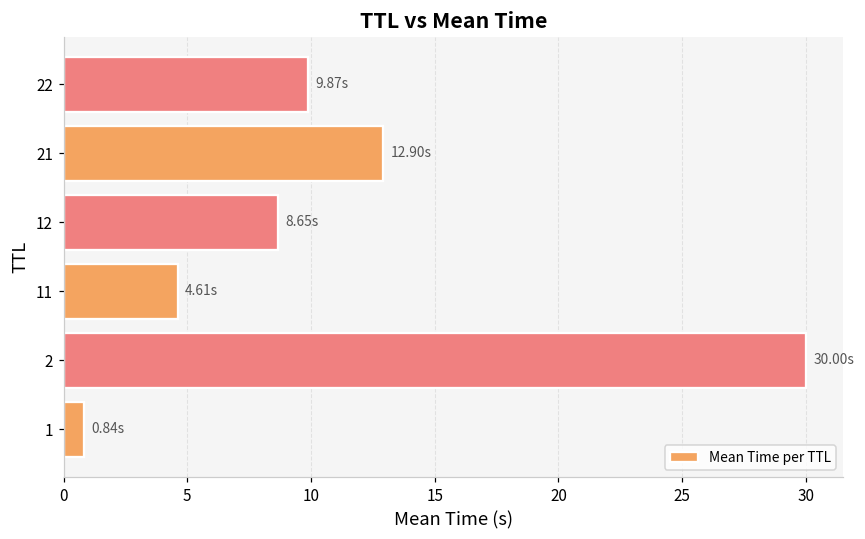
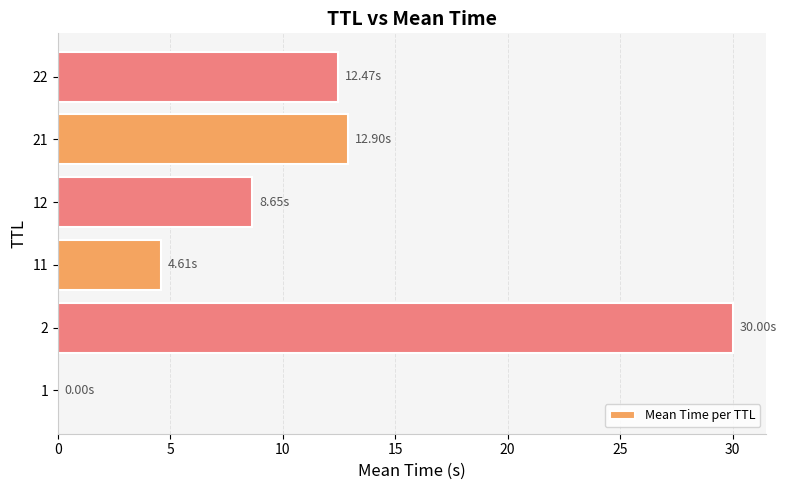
  {
-   "22": "9.87s",
+   "22": "12.47s",
    "21": "12.90s",
    "12": "8.65s",
    "11": "4.61s",
    "2": "30.00s",
-   "1": "0.84s"
+   "1": "0.00s"
  }
